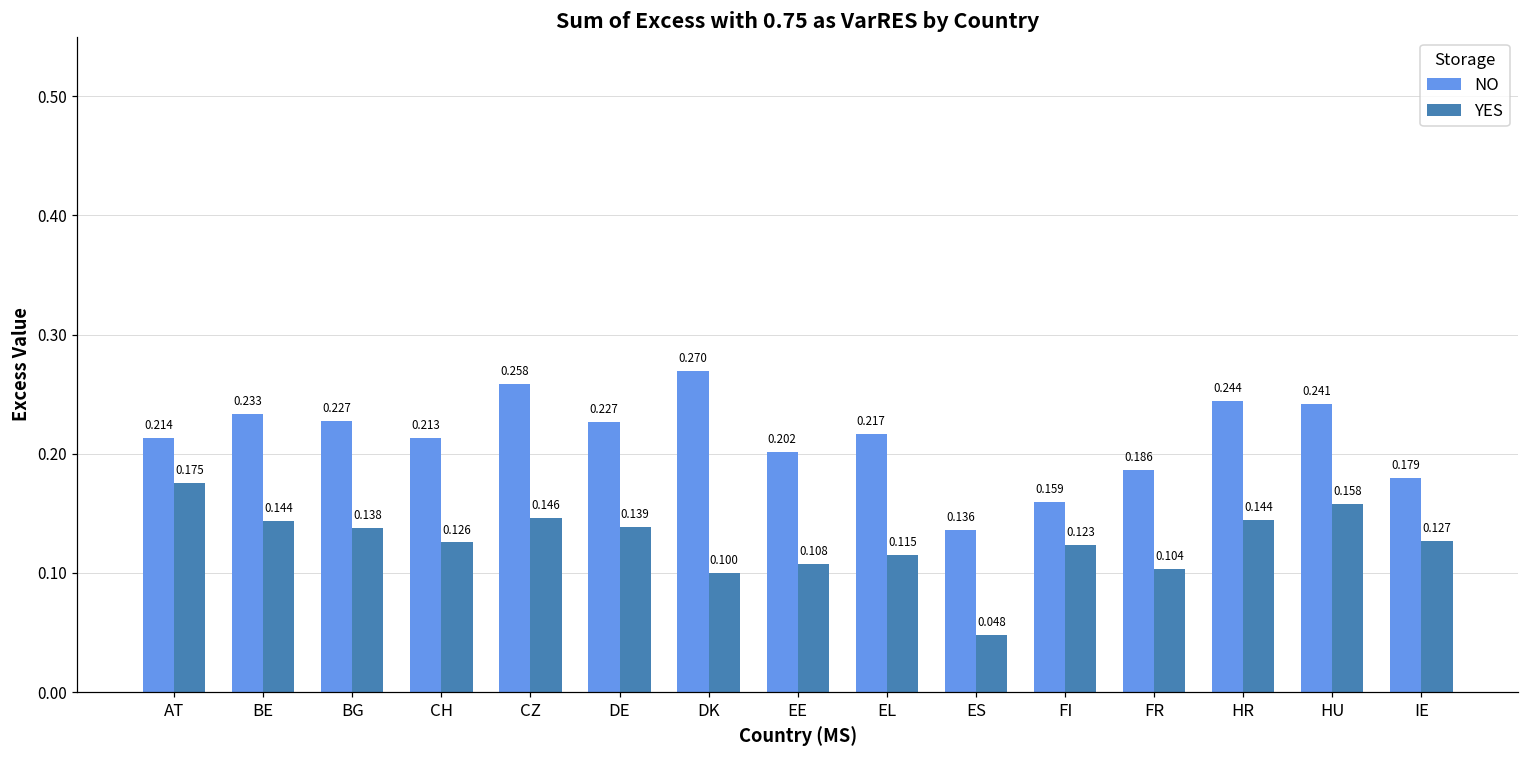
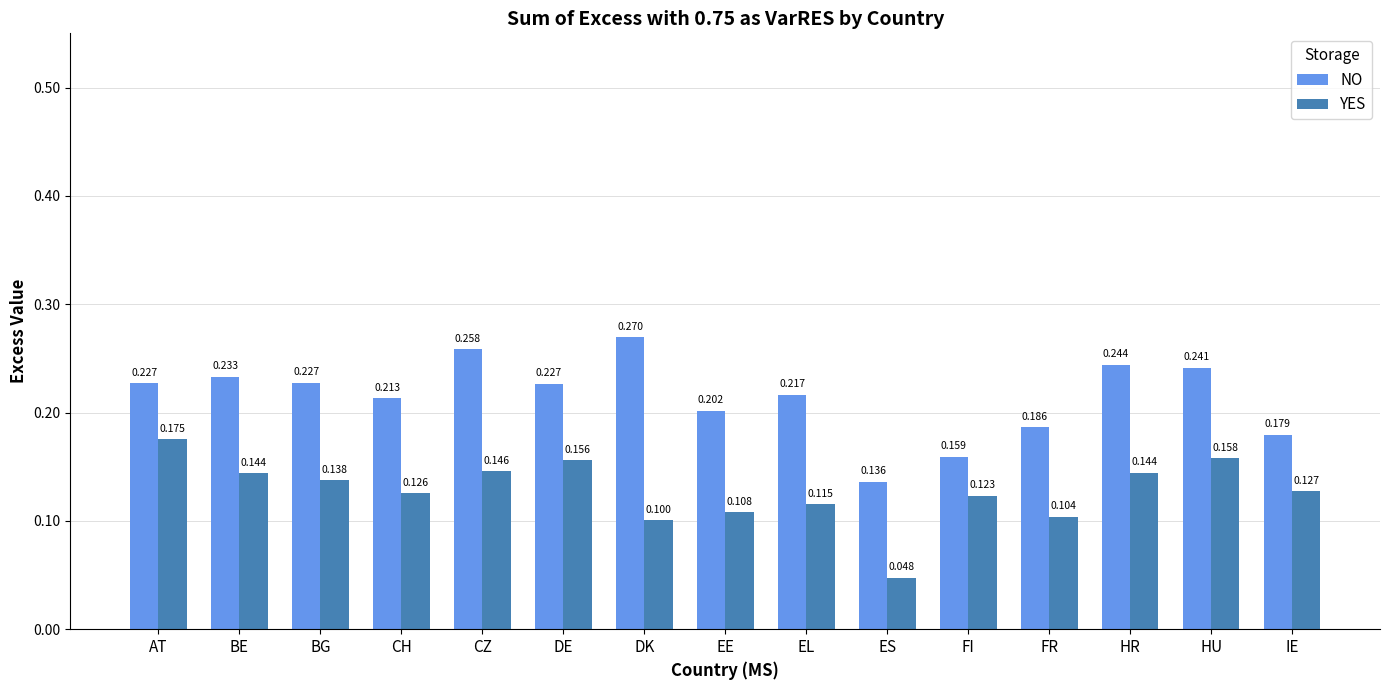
  {
    "NO": {
-     "AT": 0.214,
+     "AT": 0.227,
      "BE": 0.233,
      "BG": 0.227,
      "CH": 0.213,
      "CZ": 0.258,
      "DE": 0.227,
      "DK": 0.270,
      "EE": 0.202,
      "EL": 0.217,
      "ES": 0.136,
      "FI": 0.159,
      "FR": 0.186,
      "HR": 0.244,
      "HU": 0.241,
      "IE": 0.179
    },
    "YES": {
      "AT": 0.175,
      "BE": 0.144,
      "BG": 0.138,
      "CH": 0.126,
      "CZ": 0.146,
-     "DE": 0.139,
+     "DE": 0.156,
      "DK": 0.100,
      "EE": 0.108,
      "EL": 0.115,
      "ES": 0.048,
      "FI": 0.123,
      "FR": 0.104,
      "HR": 0.144,
      "HU": 0.158,
      "IE": 0.127
    }
  }
